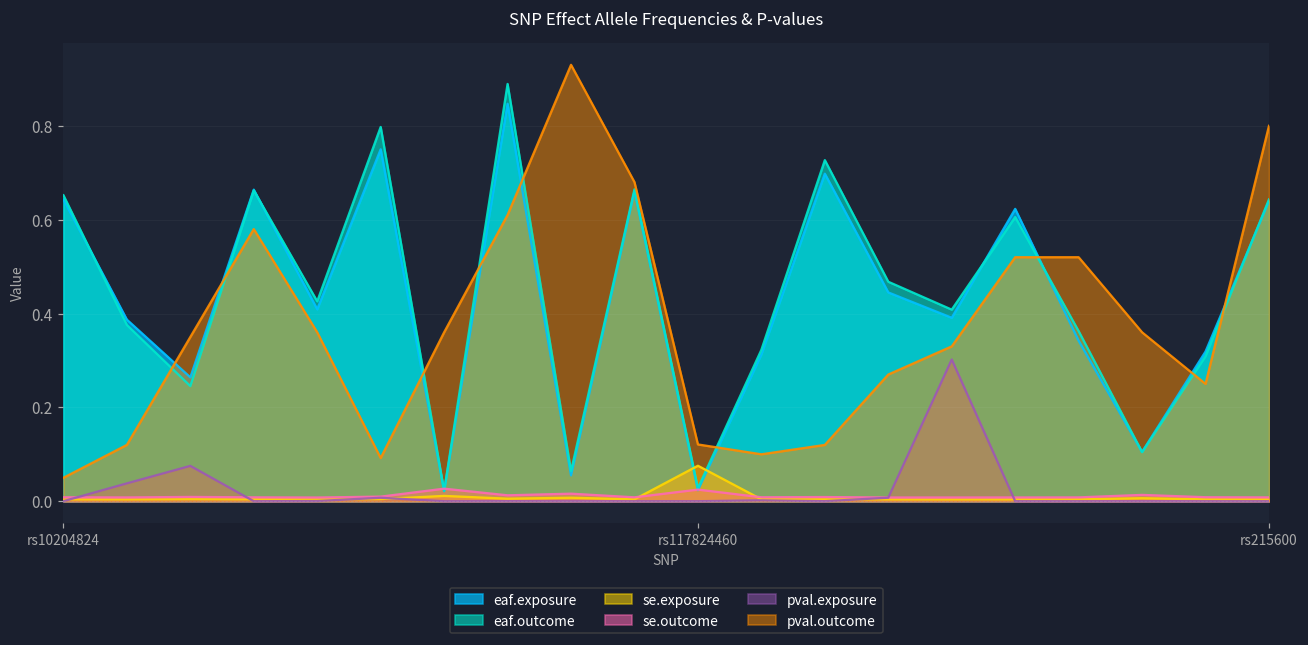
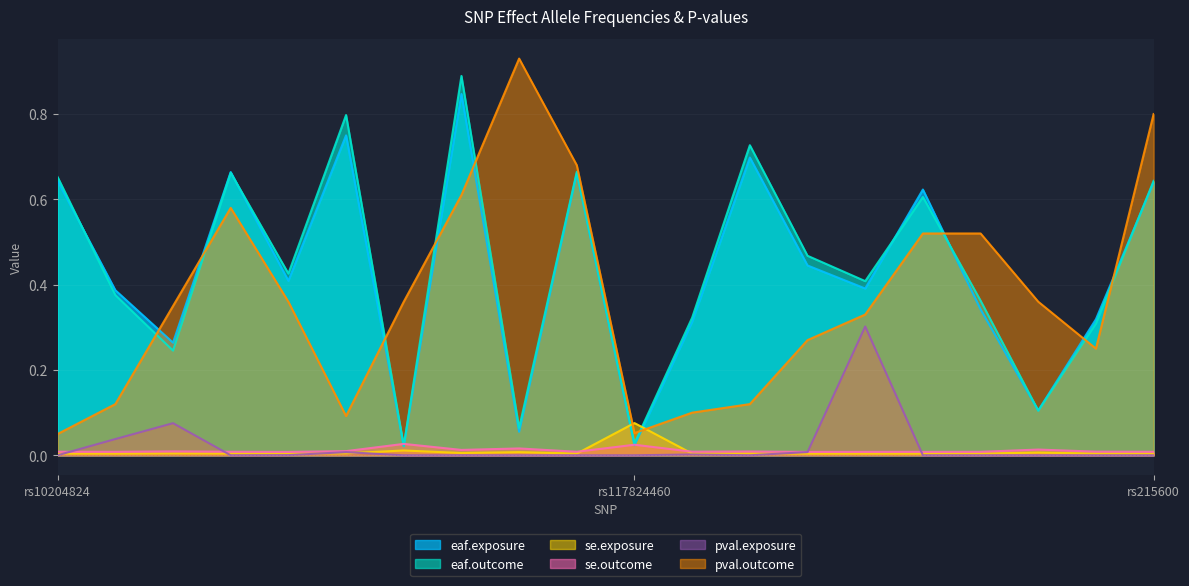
  {
    "eaf.exposure": {
      "rs10204824": 0.64
    },
    "eaf.outcome": {
      "rs10204824": 0.65
    },
    "se.exposure": {
      "rs117824460": 0.08
    },
    "pval.exposure": {
      "rs117824460": 0.00
    },
    "pval.outcome": {
      "rs10204824": 0.05,
-     "rs117824460": 0.12,
+     "rs117824460": 0.05,
      "rs215600": 0.80
    }
  }
